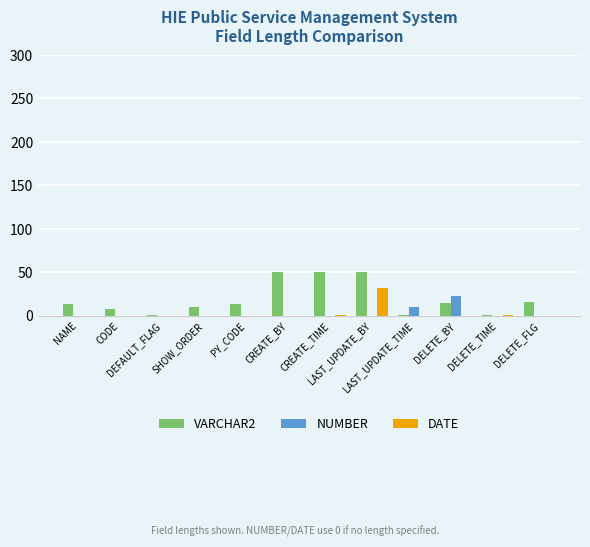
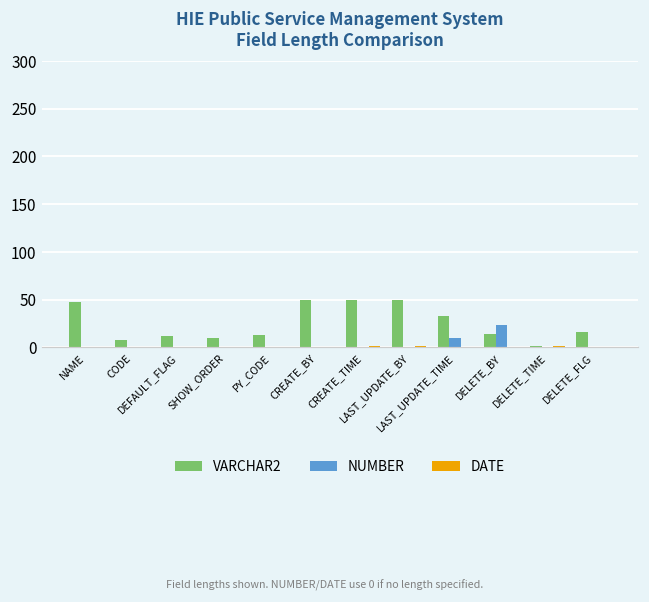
  {
    "VARCHAR2": {
-     "NAME": 10,
+     "NAME": 50,
      "CODE": 10,
-     "DEFAULT_FLAG": 0,
+     "DEFAULT_FLAG": 10,
      "SHOW_ORDER": 10,
      "PY_CODE": 10,
      "CREATE_BY": 50,
      "CREATE_TIME": 50,
      "LAST_UPDATE_BY": 50,
-     "LAST_UPDATE_TIME": 0,
+     "LAST_UPDATE_TIME": 30,
      "DELETE_BY": 10,
      "DELETE_FLG": 20
    },
    "NUMBER": {
      "NAME": 0,
      "CODE": 0,
      "DEFAULT_FLAG": 0,
      "SHOW_ORDER": 0,
      "PY_CODE": 0,
      "CREATE_BY": 0,
      "CREATE_TIME": 0,
      "LAST_UPDATE_BY": 0,
      "LAST_UPDATE_TIME": 10,
      "DELETE_BY": 20,
      "DELETE_TIME": 0,
      "DELETE_FLG": 0
    },
    "DATE": {
      "NAME": 0,
      "CODE": 0,
      "DEFAULT_FLAG": 0,
      "SHOW_ORDER": 0,
      "PY_CODE": 0,
      "CREATE_BY": 0,
-     "LAST_UPDATE_BY": 30,
+     "LAST_UPDATE_BY": 0,
      "LAST_UPDATE_TIME": 0,
      "DELETE_BY": 0,
      "DELETE_FLG": 0
    }
  }
